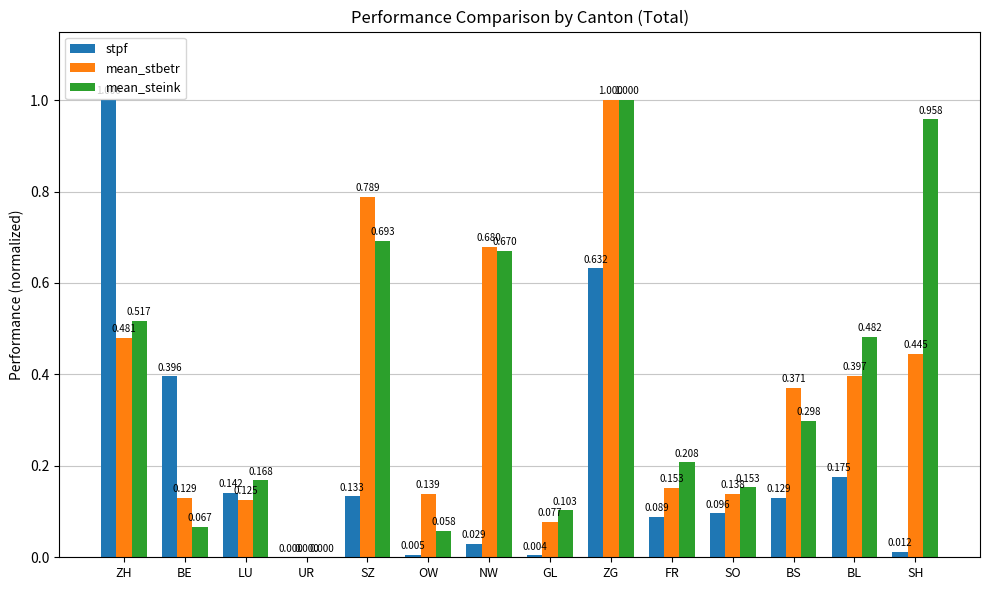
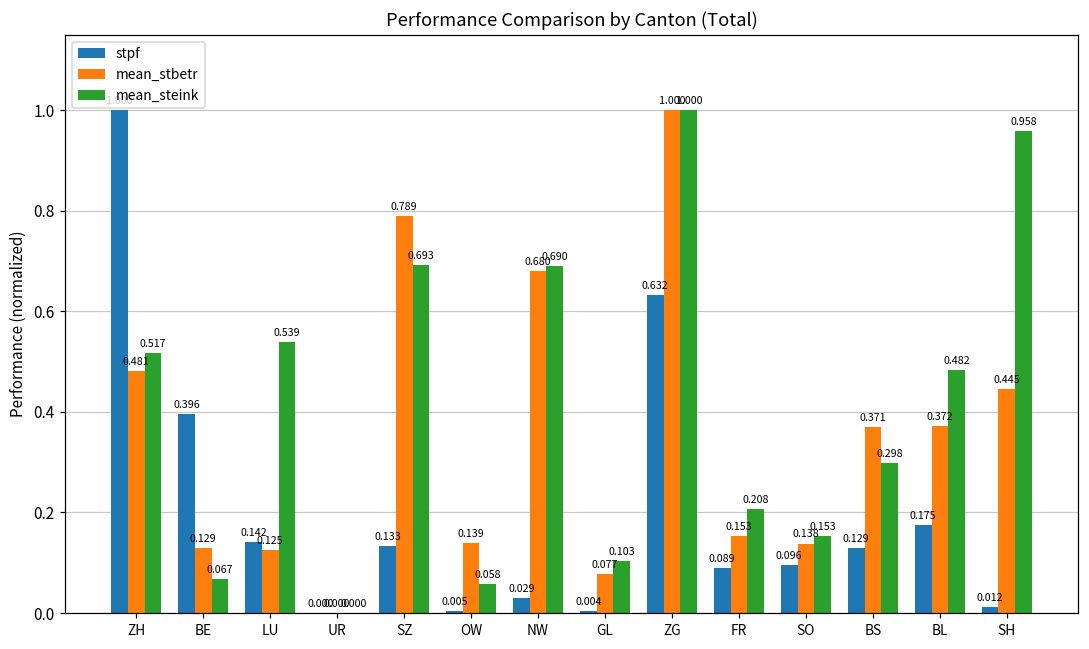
  {
    "stpf": {
      "BE": 0.396,
      "LU": 0.142,
      "SZ": 0.133,
      "OW": 0.005,
      "NW": 0.029,
      "GL": 0.004,
      "ZG": 0.632,
      "FR": 0.089,
      "SO": 0.096,
      "BS": 0.129,
      "BL": 0.175,
      "SH": 0.012
    },
    "mean_stbetr": {
      "ZH": 0.481,
      "BE": 0.129,
      "LU": 0.125,
      "SZ": 0.789,
      "OW": 0.139,
      "GL": 0.077,
      "FR": 0.153,
      "SO": 0.138,
      "BS": 0.371,
-     "BL": 0.397,
+     "BL": 0.372,
      "SH": 0.445
    },
    "mean_steink": {
      "ZH": 0.517,
      "BE": 0.067,
-     "LU": 0.168,
+     "LU": 0.539,
      "SZ": 0.693,
      "OW": 0.058,
-     "NW": 0.670,
+     "NW": 0.690,
      "GL": 0.103,
      "FR": 0.208,
      "SO": 0.153,
      "BS": 0.298,
      "BL": 0.482,
      "SH": 0.958
    }
  }
